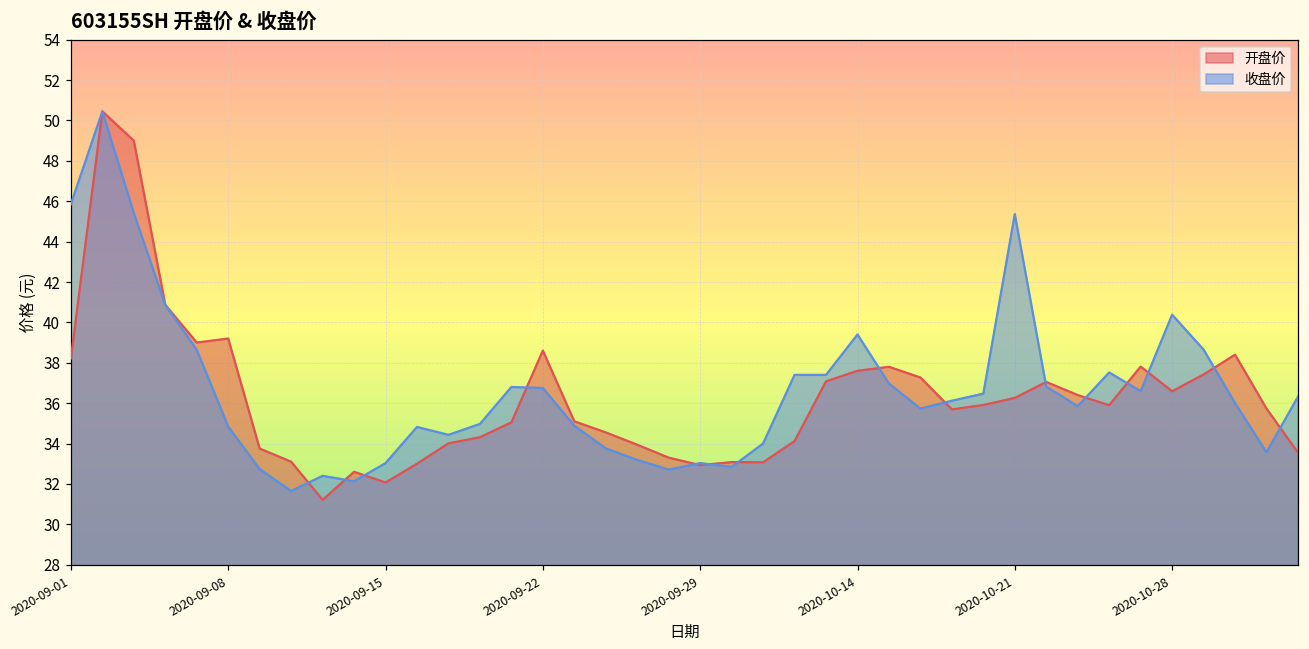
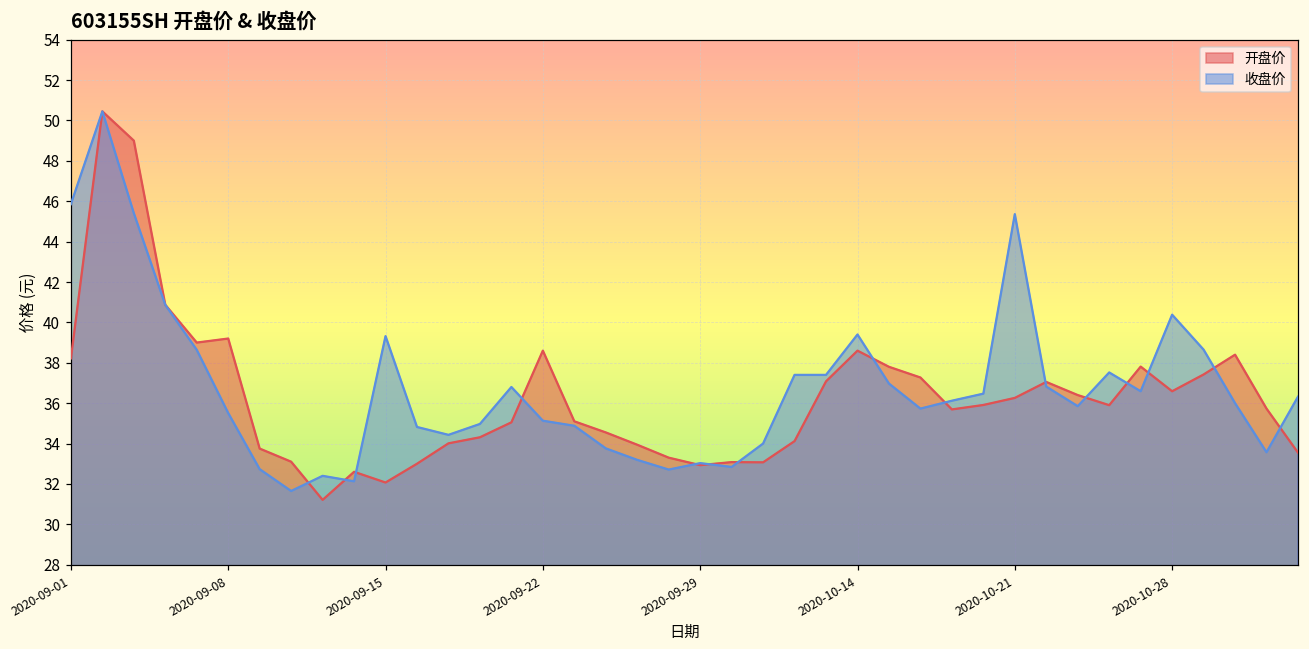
  {
    "开盘价": {
      "2020-09-01": 38.2,
      "2020-09-08": 39.2,
      "2020-09-15": 32.1,
      "2020-09-22": 38.6,
-     "2020-10-14": 37.6,
+     "2020-10-14": 38.6,
      "2020-10-21": 36.3,
      "2020-10-28": 36.6
    },
    "收盘价": {
      "2020-09-01": 45.9,
-     "2020-09-08": 34.8,
-     "2020-09-15": 33.0,
-     "2020-09-22": 36.8,
+     "2020-09-08": 35.5,
+     "2020-09-15": 39.3,
+     "2020-09-22": 35.1,
      "2020-10-14": 39.4,
      "2020-10-21": 45.4,
      "2020-10-28": 40.4
    }
  }
